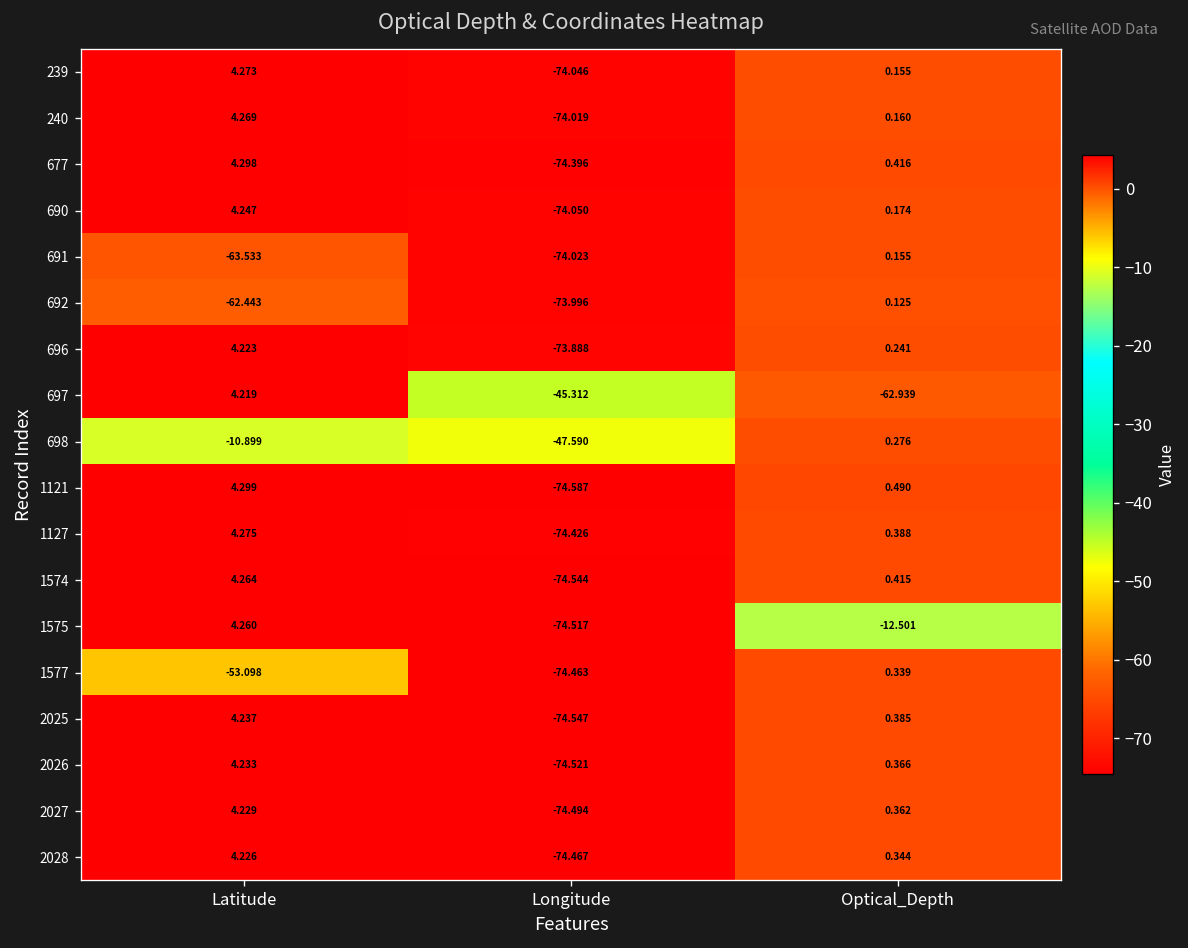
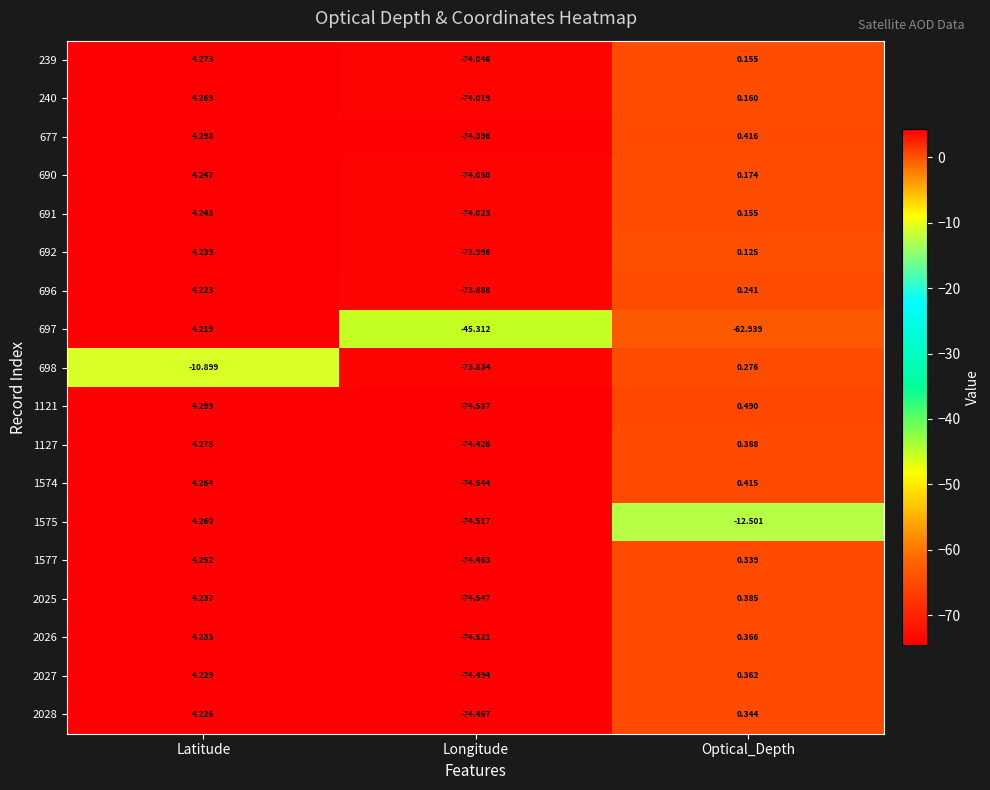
  {
    "239": {
      "Latitude": 4.273,
      "Longitude": -74.046,
      "Optical_Depth": 0.155
    },
    "240": {
      "Latitude": 4.269,
      "Longitude": -74.019,
      "Optical_Depth": 0.160
    },
    "677": {
      "Latitude": 4.298,
      "Longitude": -74.396,
      "Optical_Depth": 0.416
    },
    "690": {
      "Latitude": 4.247,
      "Longitude": -74.050,
      "Optical_Depth": 0.174
    },
    "691": {
-     "Latitude": -63.533,
+     "Latitude": 4.243,
      "Longitude": -74.023,
      "Optical_Depth": 0.155
    },
    "692": {
-     "Latitude": -62.443,
+     "Latitude": 4.239,
      "Longitude": -73.996,
      "Optical_Depth": 0.125
    },
    "696": {
      "Latitude": 4.223,
      "Longitude": -73.888,
      "Optical_Depth": 0.241
    },
    "697": {
      "Latitude": 4.219,
      "Longitude": -45.312,
      "Optical_Depth": -62.939
    },
    "698": {
      "Latitude": -10.899,
-     "Longitude": -47.590,
+     "Longitude": -73.834,
      "Optical_Depth": 0.276
    },
    "1121": {
      "Latitude": 4.299,
      "Longitude": -74.587,
      "Optical_Depth": 0.490
    },
    "1127": {
      "Latitude": 4.275,
      "Longitude": -74.426,
      "Optical_Depth": 0.388
    },
    "1574": {
      "Latitude": 4.264,
      "Longitude": -74.544,
      "Optical_Depth": 0.415
    },
    "1575": {
      "Latitude": 4.260,
      "Longitude": -74.517,
      "Optical_Depth": -12.501
    },
    "1577": {
-     "Latitude": -53.098,
+     "Latitude": 4.252,
      "Longitude": -74.463,
      "Optical_Depth": 0.339
    },
    "2025": {
      "Latitude": 4.237,
      "Longitude": -74.547,
      "Optical_Depth": 0.385
    },
    "2026": {
      "Latitude": 4.233,
      "Longitude": -74.521,
      "Optical_Depth": 0.366
    },
    "2027": {
      "Latitude": 4.229,
      "Longitude": -74.494,
      "Optical_Depth": 0.362
    },
    "2028": {
      "Latitude": 4.226,
      "Longitude": -74.467,
      "Optical_Depth": 0.344
    }
  }
